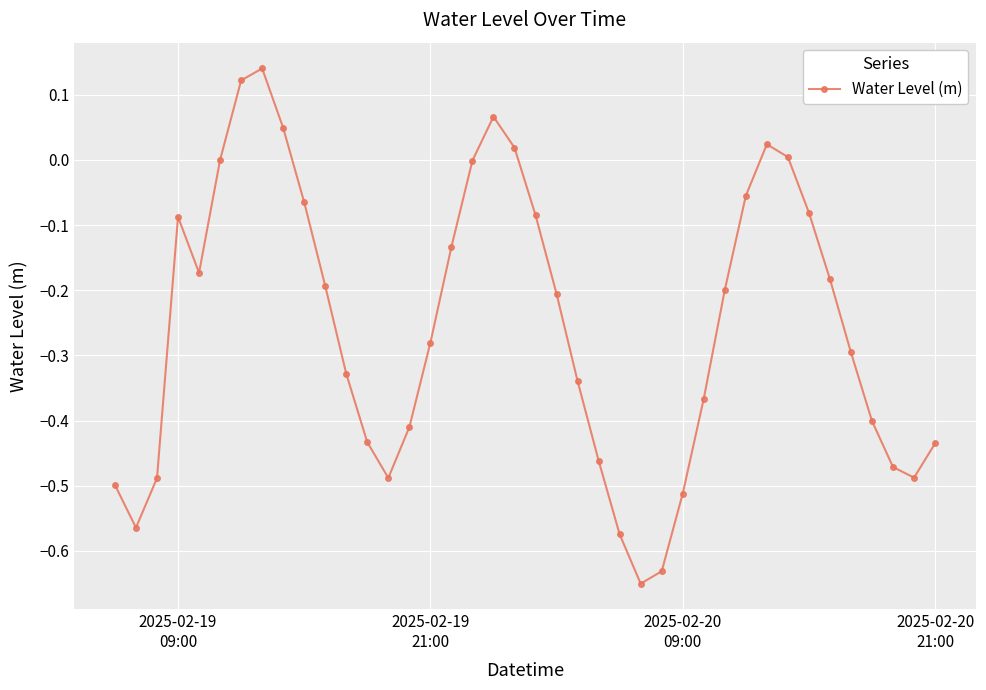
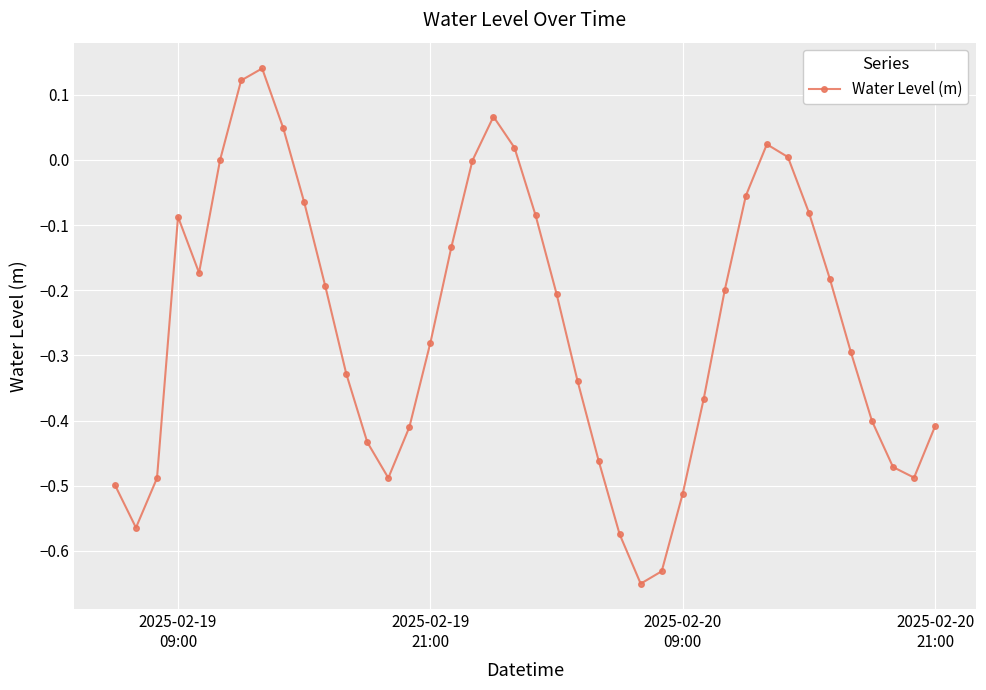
  {
    "2025-02-19 09:00": -0.09,
    "2025-02-19 21:00": -0.28,
    "2025-02-20 09:00": -0.51,
-   "2025-02-20 21:00": -0.44
+   "2025-02-20 21:00": -0.41
  }
